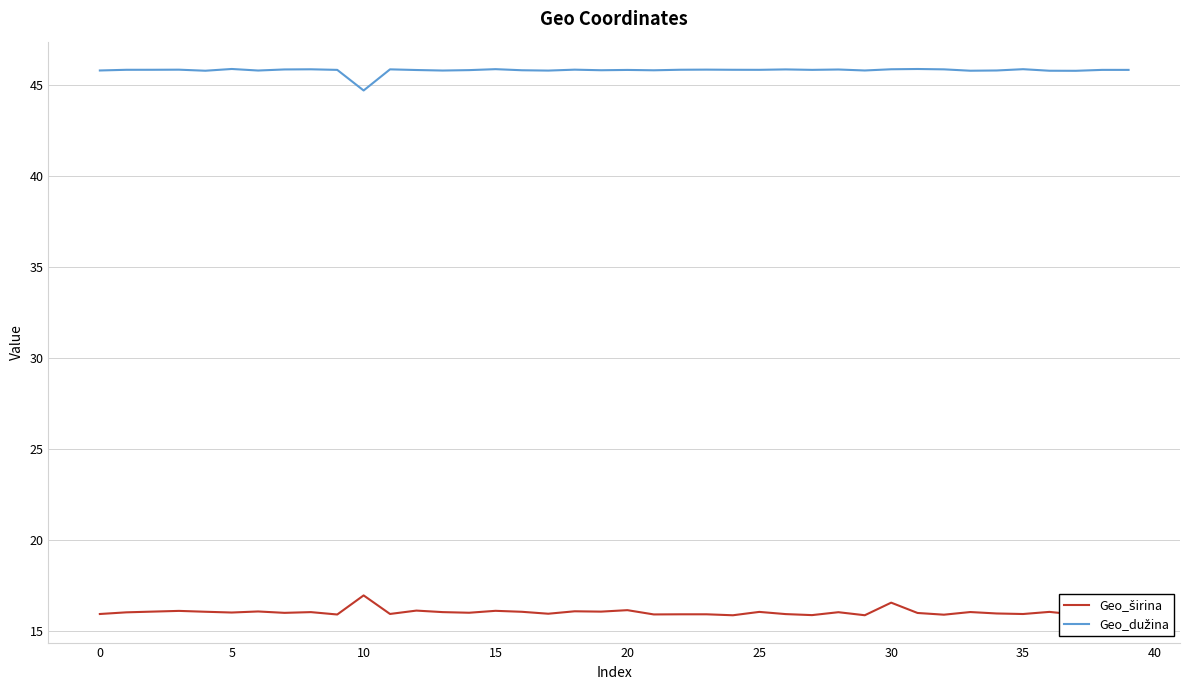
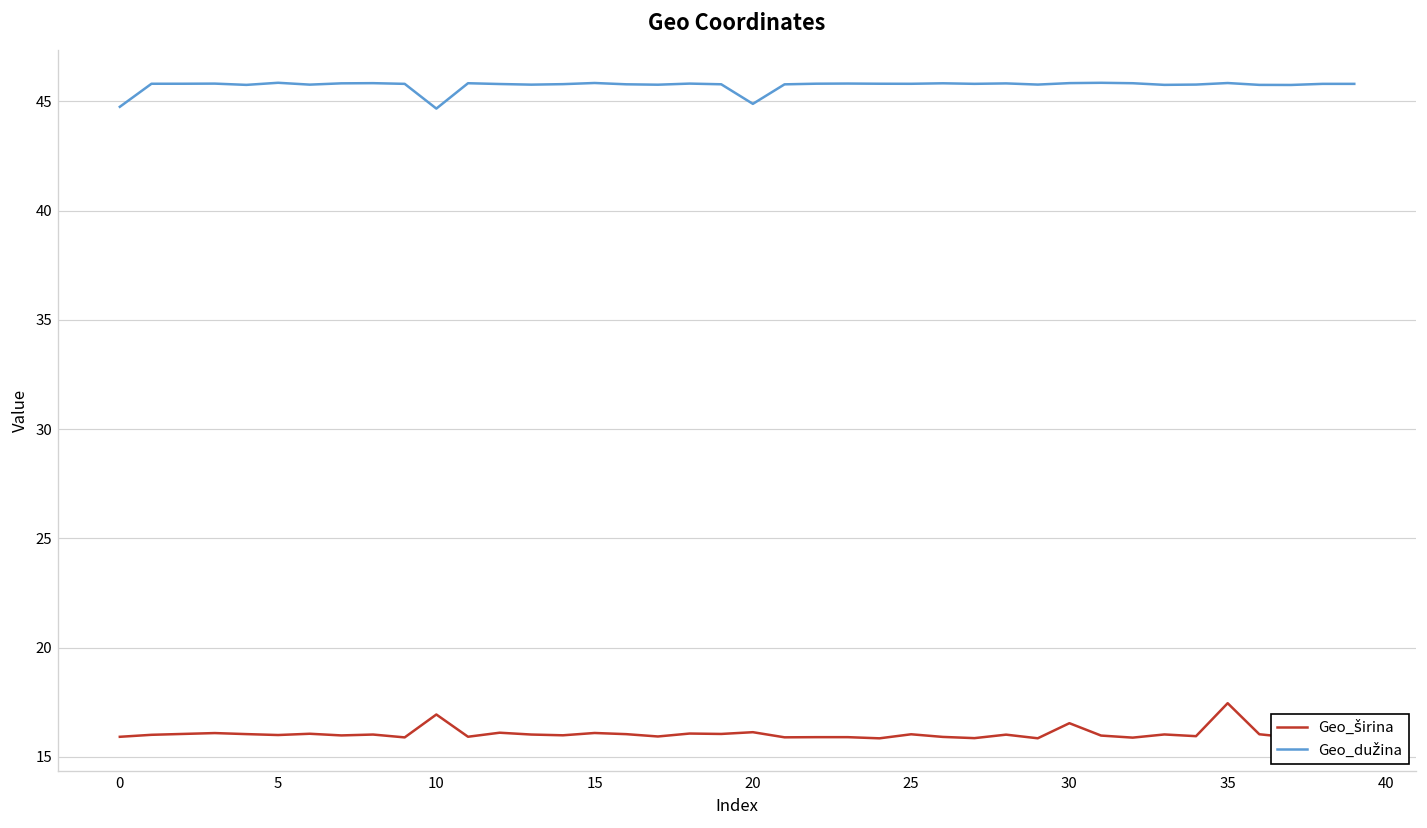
  {
    "Geo_širina": {
      "0": 15.9,
      "5": 16.0,
      "10": 16.9,
      "15": 16.1,
      "20": 16.1,
      "25": 16.0,
      "30": 16.5,
-     "35": 15.9
+     "35": 17.5
    },
    "Geo_dužina": {
-     "0": 45.8,
+     "0": 44.8,
      "5": 45.9,
      "10": 44.7,
      "15": 45.8,
-     "20": 45.8,
+     "20": 44.9,
      "25": 45.8,
      "30": 45.8,
      "35": 45.8
    }
  }
